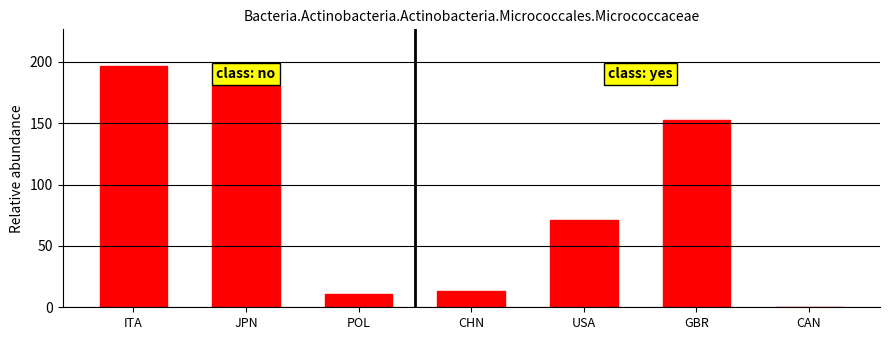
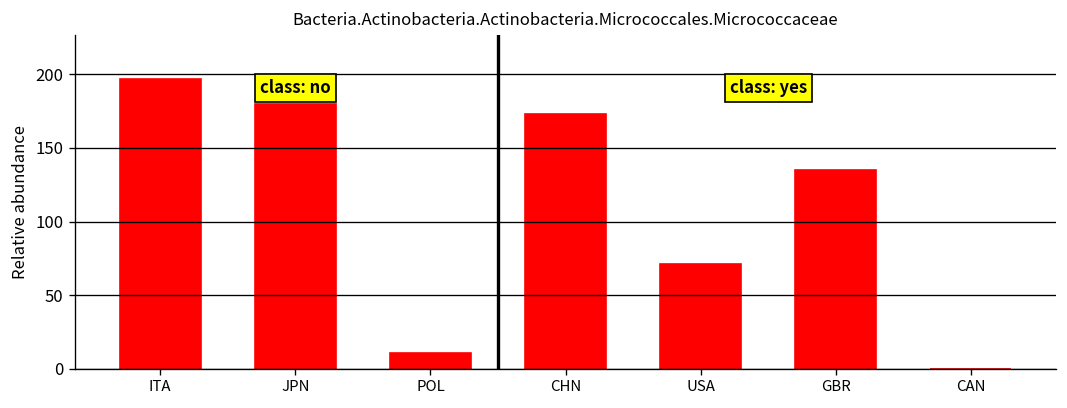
  {
    "ITA": 197,
    "JPN": 180,
    "POL": 11,
-   "CHN": 13,
+   "CHN": 173,
    "USA": 71,
-   "GBR": 153,
+   "GBR": 135,
    "CAN": 0
  }
